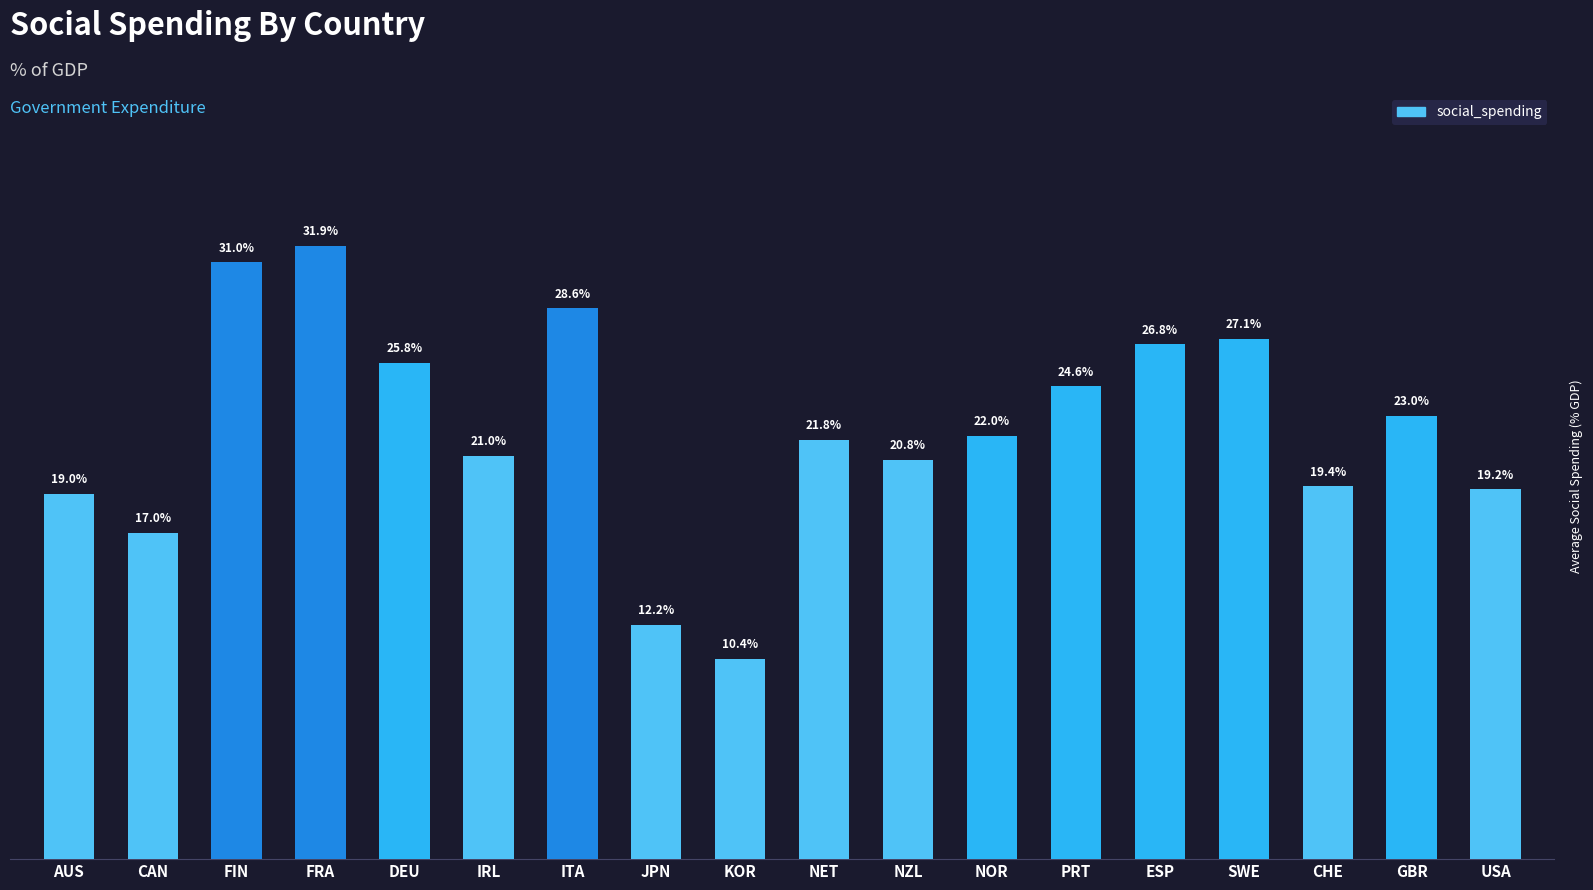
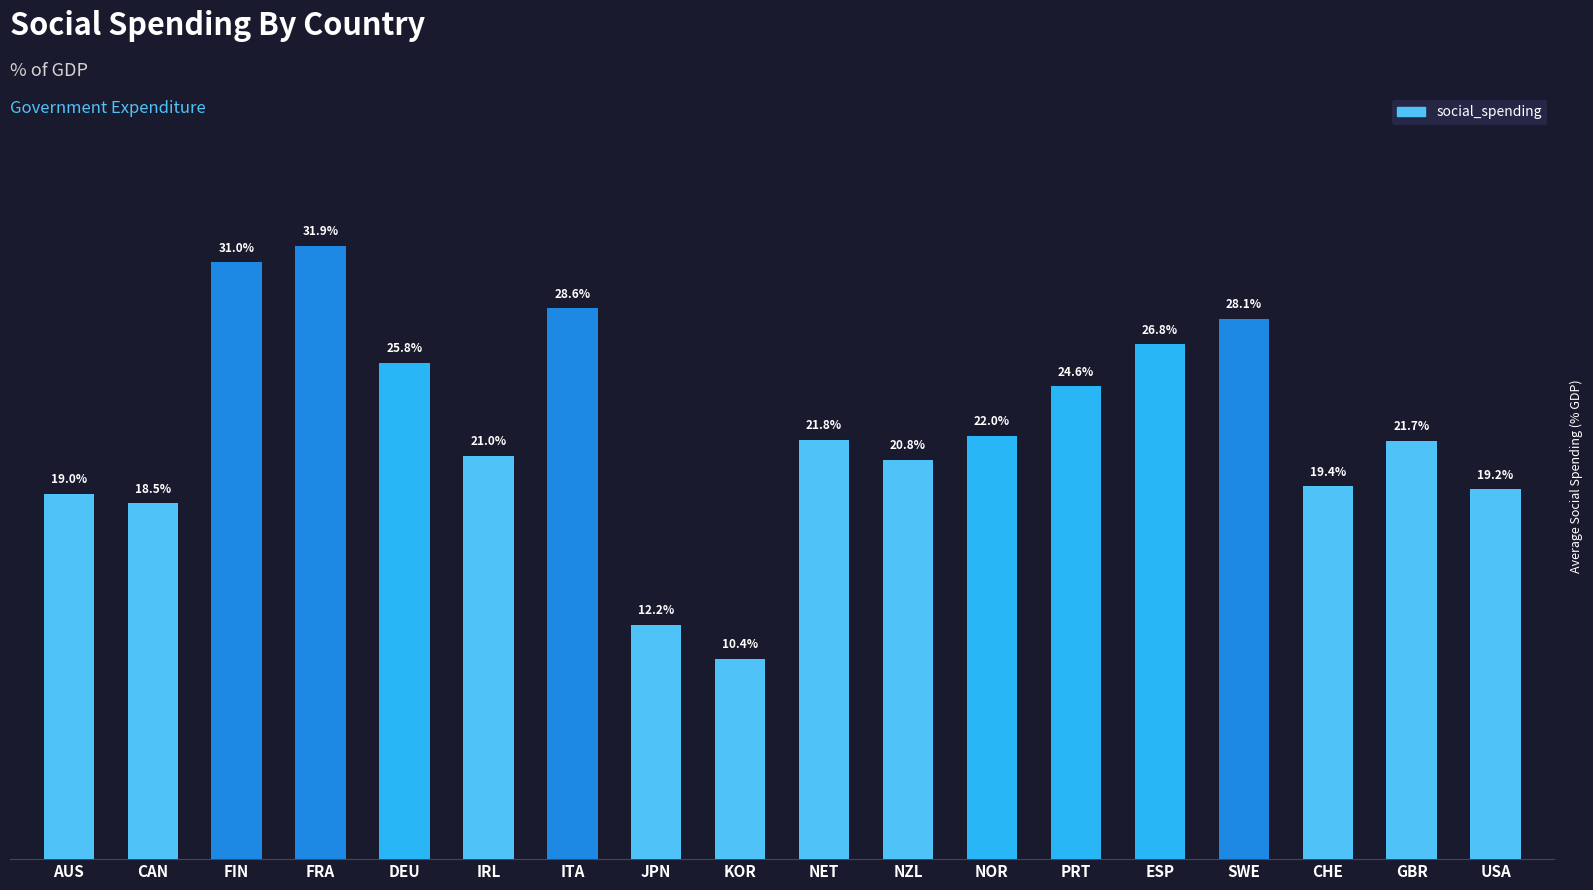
  {
    "AUS": "19.0%",
-   "CAN": "17.0%",
+   "CAN": "18.5%",
    "FIN": "31.0%",
    "FRA": "31.9%",
    "DEU": "25.8%",
    "IRL": "21.0%",
    "ITA": "28.6%",
    "JPN": "12.2%",
    "KOR": "10.4%",
    "NET": "21.8%",
    "NZL": "20.8%",
    "NOR": "22.0%",
    "PRT": "24.6%",
    "ESP": "26.8%",
-   "SWE": "27.1%",
+   "SWE": "28.1%",
    "CHE": "19.4%",
-   "GBR": "23.0%",
+   "GBR": "21.7%",
    "USA": "19.2%"
  }
